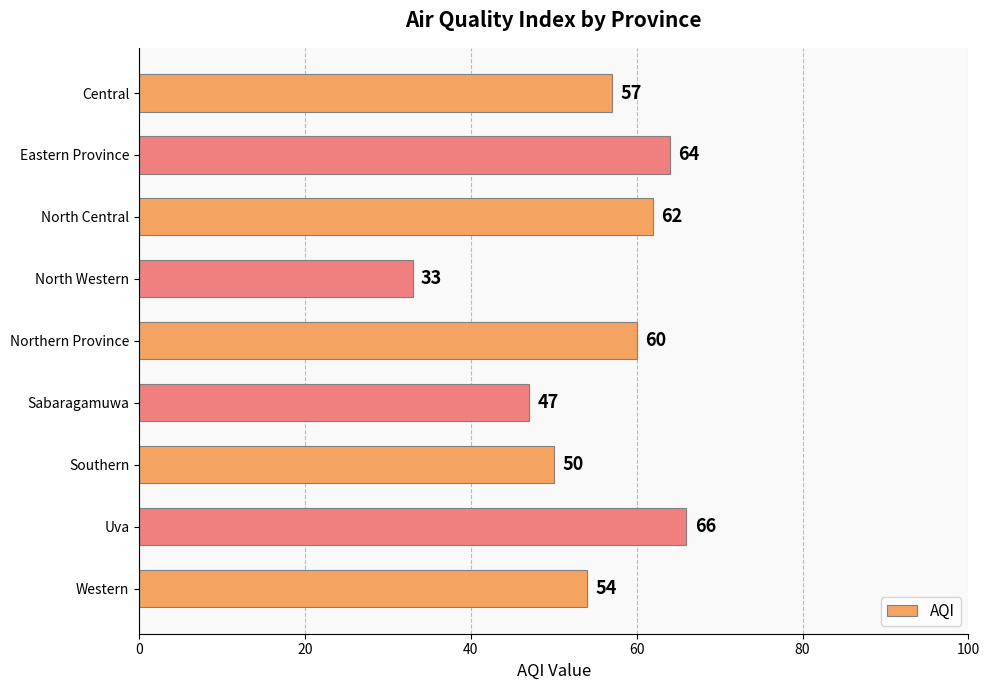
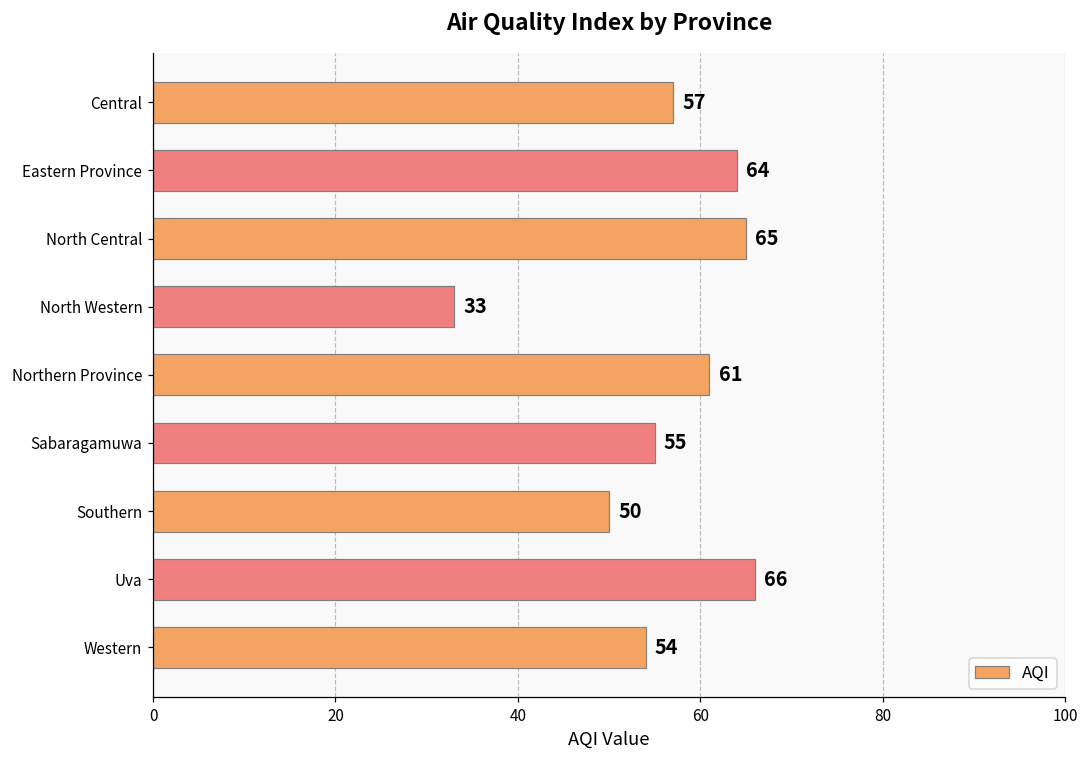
  {
    "Central": 57,
    "Eastern Province": 64,
-   "North Central": 62,
+   "North Central": 65,
    "North Western": 33,
-   "Northern Province": 60,
-   "Sabaragamuwa": 47,
+   "Northern Province": 61,
+   "Sabaragamuwa": 55,
    "Southern": 50,
    "Uva": 66,
    "Western": 54
  }
